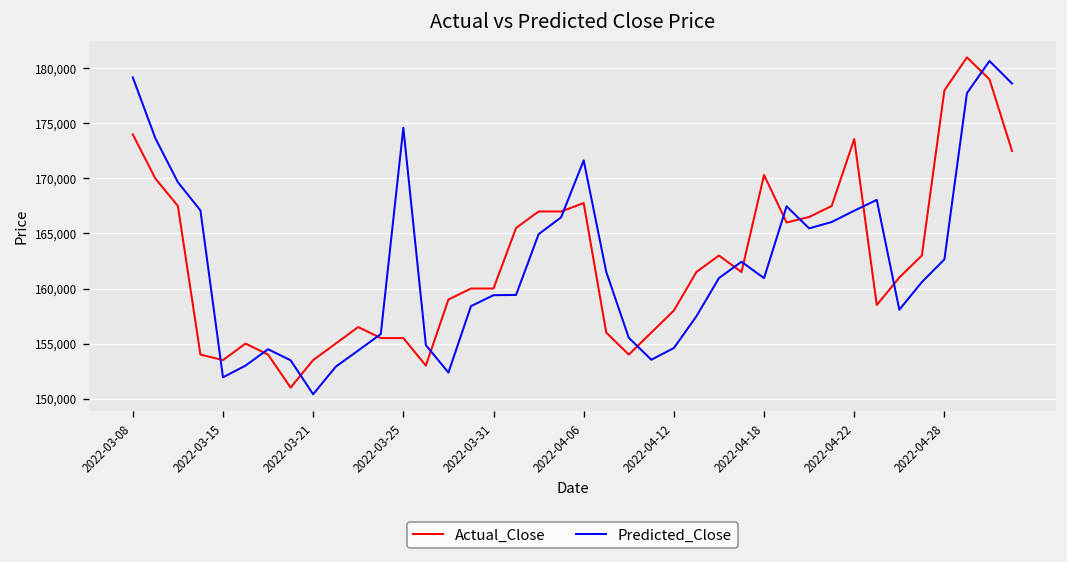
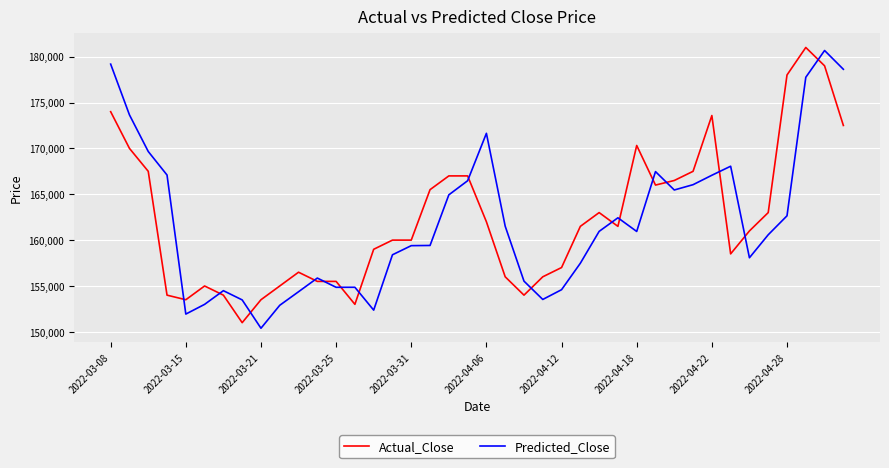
  {
    "Actual_Close": {
      "2022-03-08": "174,000",
      "2022-03-15": "154,000",
      "2022-03-21": "154,000",
      "2022-03-25": "156,000",
      "2022-03-31": "160,000",
-     "2022-04-06": "168,000",
-     "2022-04-12": "158,000",
+     "2022-04-06": "162,000",
+     "2022-04-12": "157,000",
      "2022-04-18": "170,000",
      "2022-04-22": "174,000",
      "2022-04-28": "178,000"
    },
    "Predicted_Close": {
      "2022-03-08": "179,000",
      "2022-03-15": "152,000",
      "2022-03-21": "150,000",
-     "2022-03-25": "175,000",
+     "2022-03-25": "155,000",
      "2022-03-31": "159,000",
      "2022-04-06": "172,000",
      "2022-04-12": "155,000",
      "2022-04-18": "161,000",
      "2022-04-22": "167,000",
      "2022-04-28": "163,000"
    }
  }
